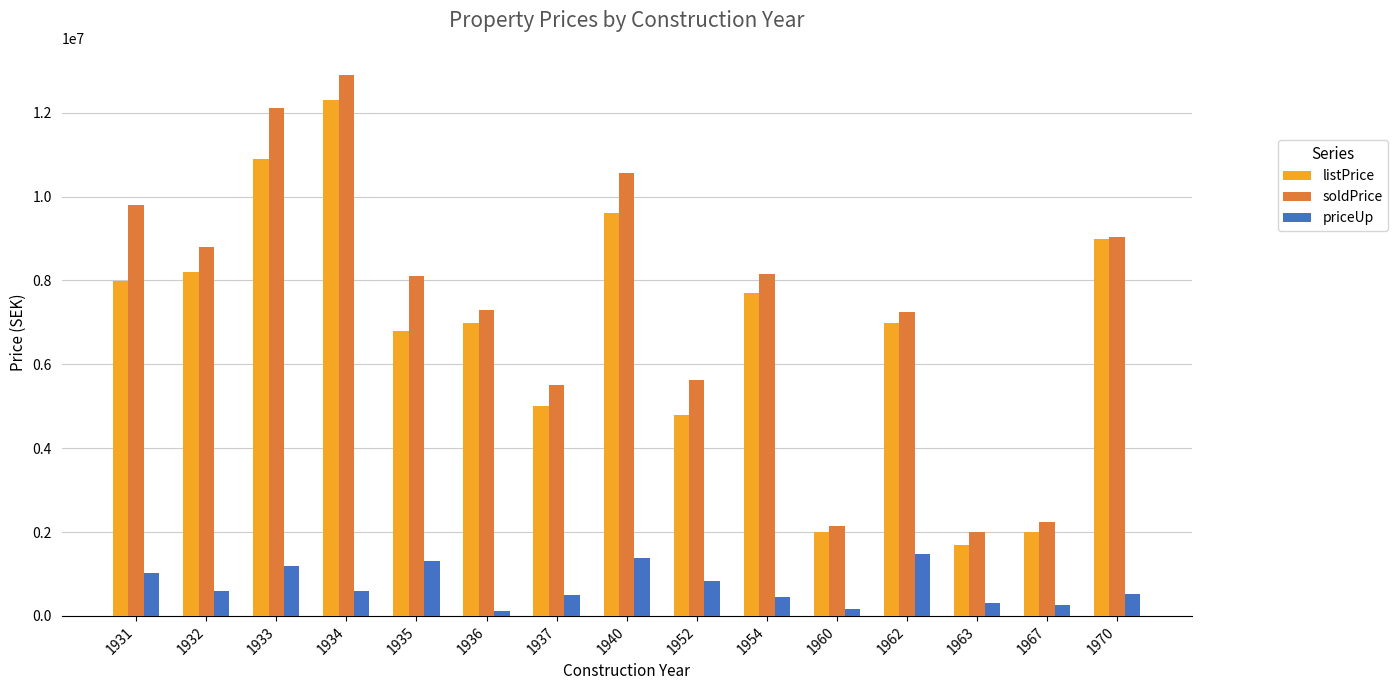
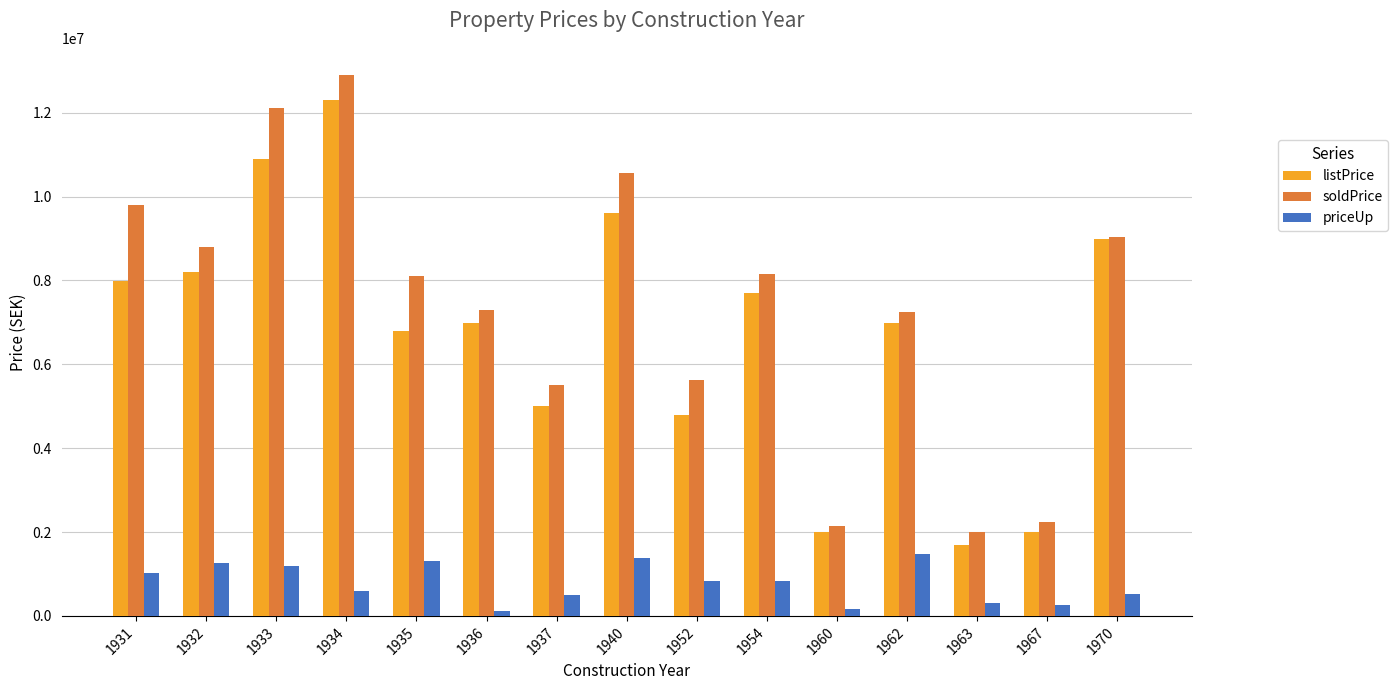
  {
    "priceUp": {
      "1931": 1000000,
-     "1932": 600000,
+     "1932": 1300000,
      "1933": 1200000,
      "1934": 600000,
      "1935": 1300000,
      "1936": 100000,
      "1937": 500000,
      "1940": 1400000,
      "1952": 800000,
-     "1954": 500000,
+     "1954": 800000,
      "1960": 200000,
      "1962": 1500000,
      "1963": 300000,
      "1967": 300000,
      "1970": 500000
    }
  }
